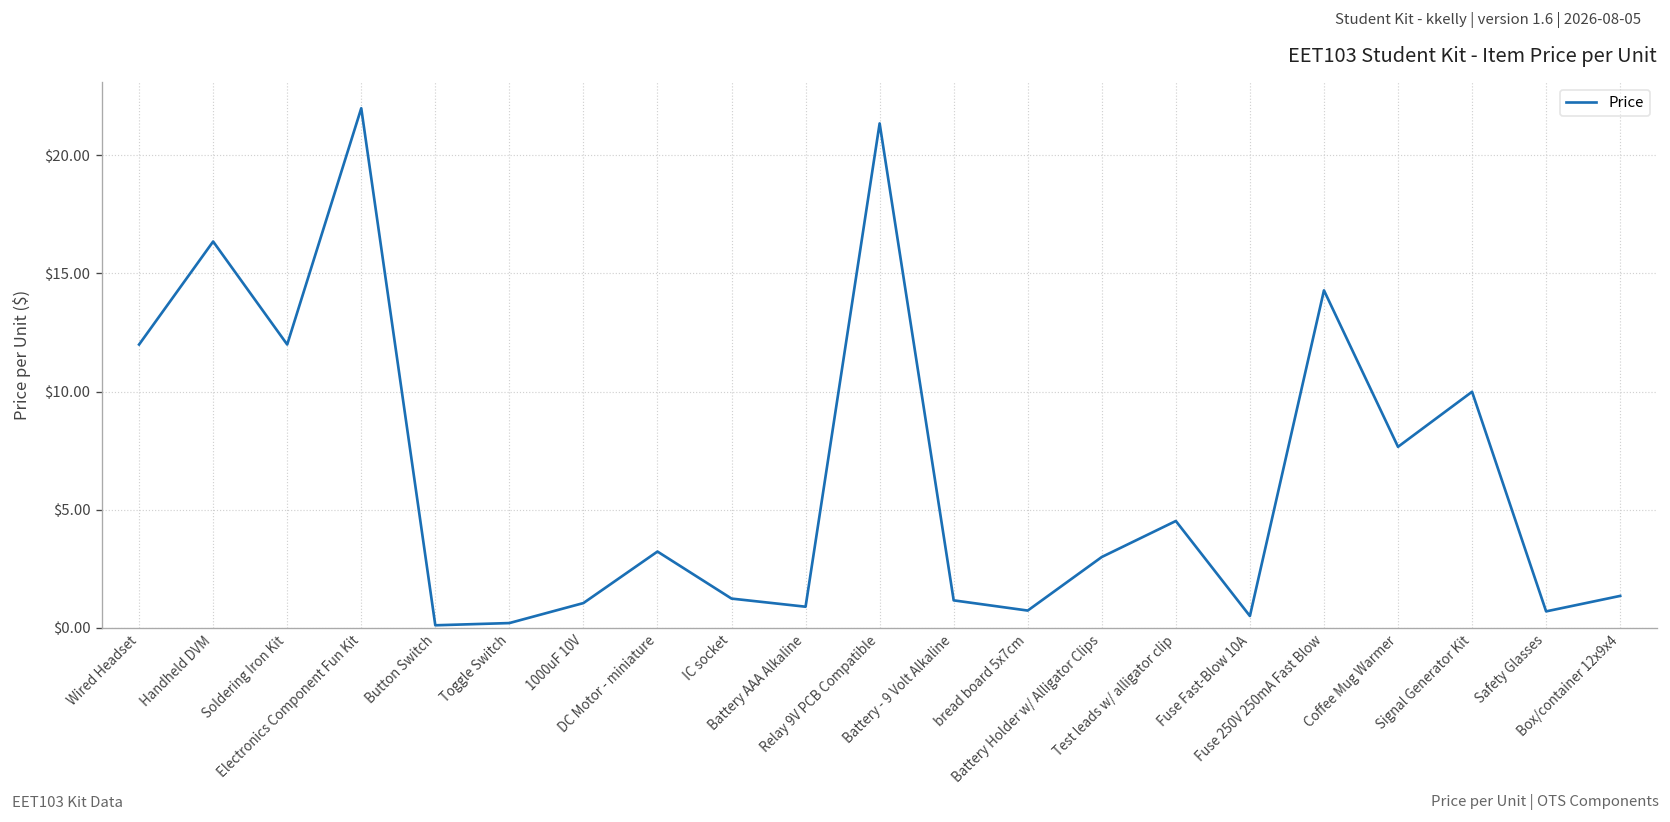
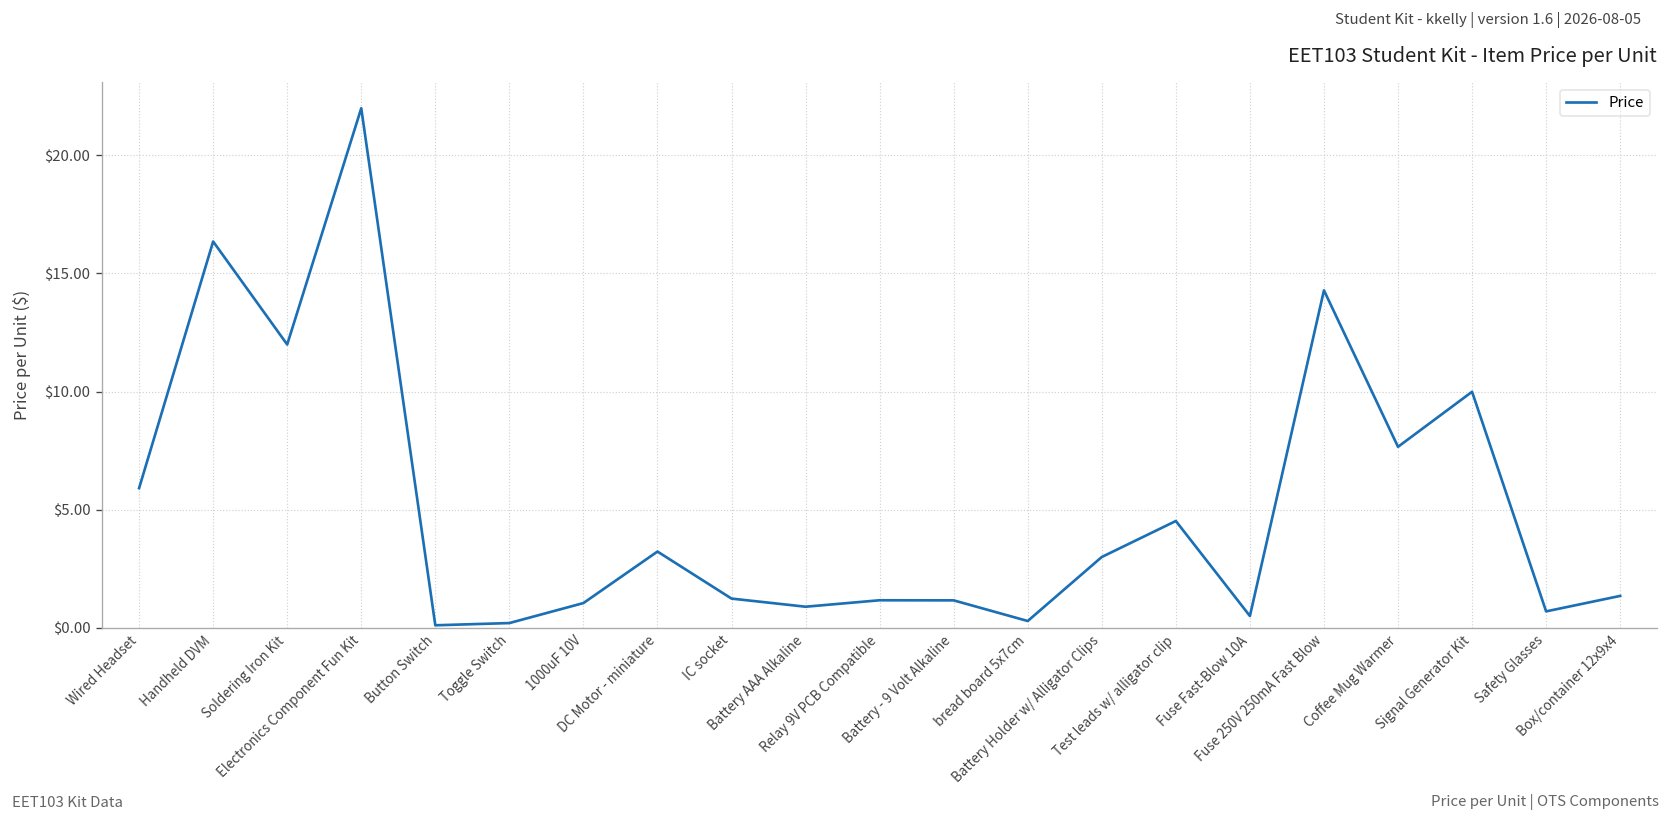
  {
-   "Wired Headset": "$12.0",
+   "Wired Headset": "$5.9",
    "Handheld DVM": "$16.4",
    "Soldering Iron Kit": "$12.0",
    "Electronics Component Fun Kit": "$22.0",
    "Button Switch": "$0.1",
    "Toggle Switch": "$0.2",
    "1000uF 10V": "$1.0",
    "DC Motor - miniature": "$3.2",
    "IC socket": "$1.2",
    "Battery AAA Alkaline": "$0.9",
-   "Relay 9V PCB Compatible": "$21.3",
+   "Relay 9V PCB Compatible": "$1.2",
    "Battery - 9 Volt Alkaline": "$1.2",
-   "bread board 5x7cm": "$0.7",
+   "bread board 5x7cm": "$0.3",
    "Battery Holder w/ Alligator Clips": "$3.0",
    "Test leads w/ alligator clip": "$4.5",
    "Fuse Fast-Blow 10A": "$0.5",
    "Fuse 250V 250mA Fast Blow": "$14.3",
    "Coffee Mug Warmer": "$7.7",
    "Signal Generator Kit": "$10.0",
    "Safety Glasses": "$0.7",
    "Box/container 12x9x4": "$1.3"
  }
